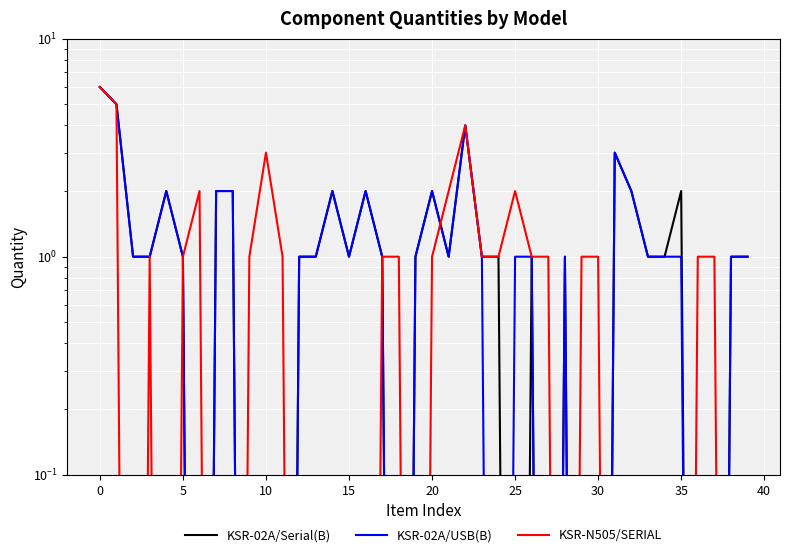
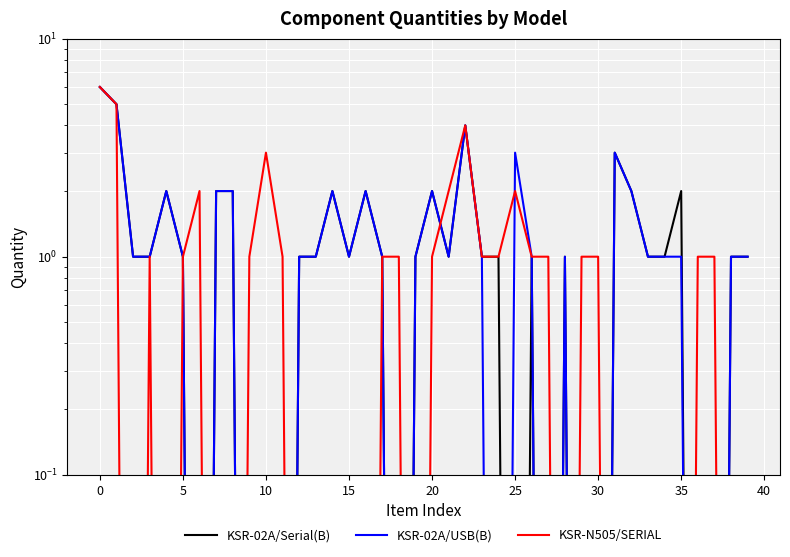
  {
    "KSR-02A/Serial(B)": {
      "35": 2.0
    },
    "KSR-02A/USB(B)": {
-     "25": 1.0,
+     "25": 3.0,
      "35": 1.0
    },
    "KSR-N505/SERIAL": {
      "10": 3.0,
      "20": 1.0,
      "25": 2.0,
      "30": 1.0
    }
  }
